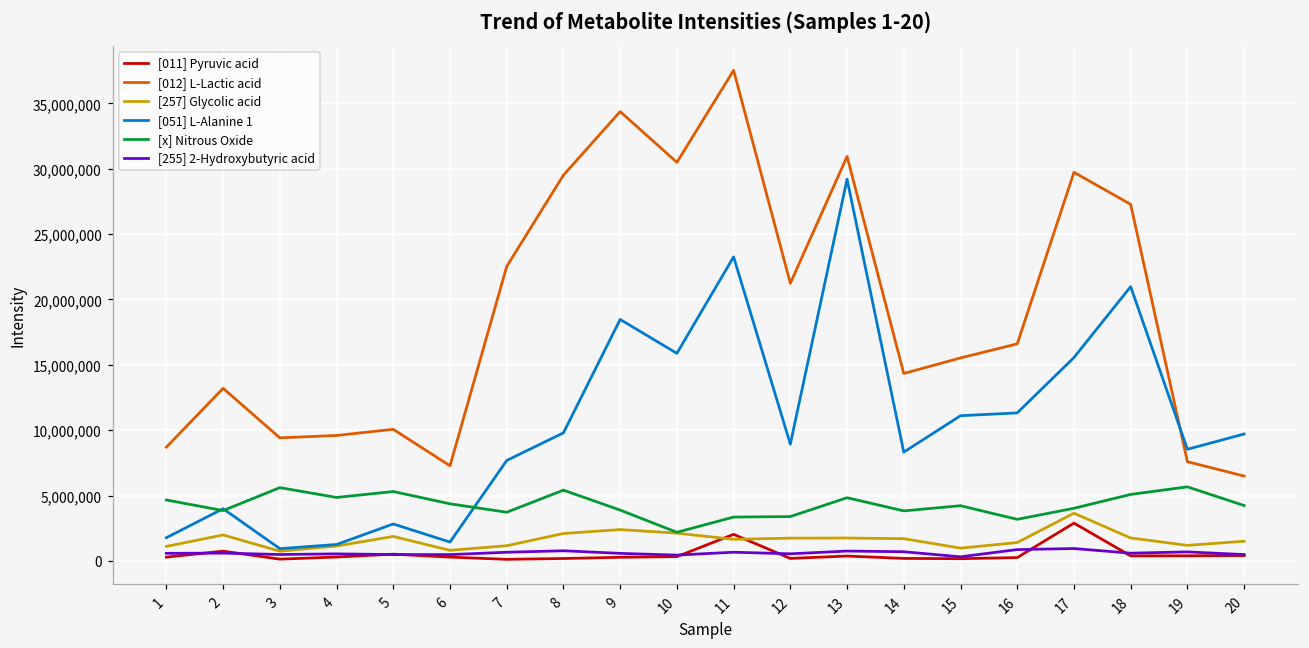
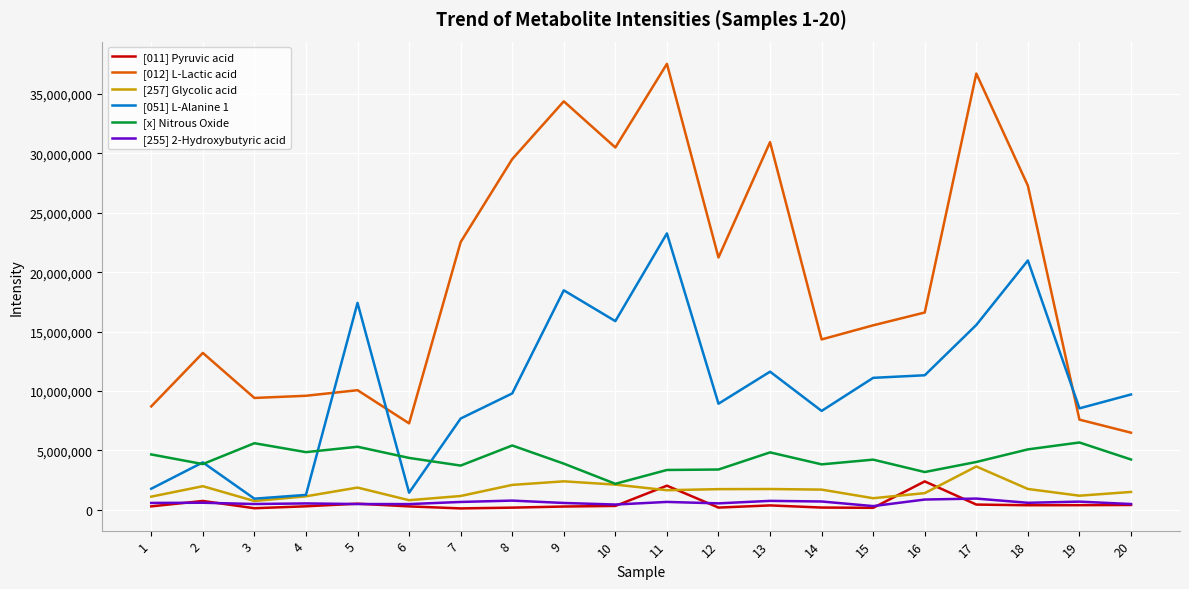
  {
    "[011] Pyruvic acid": {
      "1": "300,000",
      "3": "100,000",
      "4": "300,000",
      "7": "100,000",
      "8": "200,000",
      "9": "300,000",
      "11": "2,000,000",
      "12": "200,000",
      "13": "400,000",
      "14": "200,000",
-     "16": "300,000",
-     "17": "2,900,000",
+     "16": "2,400,000",
+     "17": "400,000",
      "19": "400,000"
    },
    "[012] L-Lactic acid": {
      "1": "8,700,000",
      "2": "13,200,000",
      "3": "9,400,000",
      "4": "9,600,000",
      "5": "10,100,000",
      "6": "7,300,000",
      "7": "22,500,000",
      "8": "29,500,000",
      "9": "34,400,000",
      "10": "30,500,000",
      "11": "37,500,000",
      "12": "21,200,000",
      "13": "30,900,000",
      "14": "14,300,000",
      "15": "15,500,000",
      "16": "16,600,000",
-     "17": "29,700,000",
+     "17": "36,700,000",
      "18": "27,300,000",
      "19": "7,600,000",
      "20": "6,500,000"
    },
    "[257] Glycolic acid": {
      "1": "1,100,000",
      "2": "2,000,000",
      "5": "1,900,000",
      "6": "800,000",
      "7": "1,200,000",
      "8": "2,100,000",
      "9": "2,400,000",
      "11": "1,600,000",
      "12": "1,700,000",
      "13": "1,800,000",
      "14": "1,700,000",
      "15": "1,000,000",
      "16": "1,400,000",
      "17": "3,600,000",
      "18": "1,800,000",
      "19": "1,200,000",
      "20": "1,500,000"
    },
    "[051] L-Alanine 1": {
      "1": "1,800,000",
-     "5": "2,800,000",
+     "5": "17,400,000",
      "6": "1,400,000",
      "7": "7,700,000",
      "8": "9,800,000",
      "9": "18,500,000",
      "10": "15,900,000",
      "11": "23,300,000",
      "12": "8,900,000",
-     "13": "29,200,000",
+     "13": "11,600,000",
      "14": "8,300,000",
      "15": "11,100,000",
      "16": "11,300,000",
      "17": "15,600,000",
      "18": "21,000,000",
      "19": "8,500,000",
      "20": "9,700,000"
    },
    "[x] Nitrous Oxide": {
      "1": "4,700,000",
      "3": "5,600,000",
      "4": "4,900,000",
      "5": "5,300,000",
      "6": "4,400,000",
      "7": "3,700,000",
      "8": "5,400,000",
      "9": "3,900,000",
      "11": "3,400,000",
      "12": "3,400,000",
      "13": "4,800,000",
      "14": "3,800,000",
      "15": "4,200,000",
      "16": "3,200,000",
      "17": "4,000,000",
      "18": "5,100,000",
      "19": "5,700,000",
      "20": "4,200,000"
    },
    "[255] 2-Hydroxybutyric acid": {
      "1": "600,000",
      "3": "500,000",
      "4": "500,000",
      "7": "700,000",
      "8": "800,000",
      "9": "600,000",
      "11": "700,000",
      "12": "500,000",
      "13": "800,000",
      "14": "700,000",
      "16": "900,000",
      "17": "900,000",
      "19": "700,000"
    }
  }
